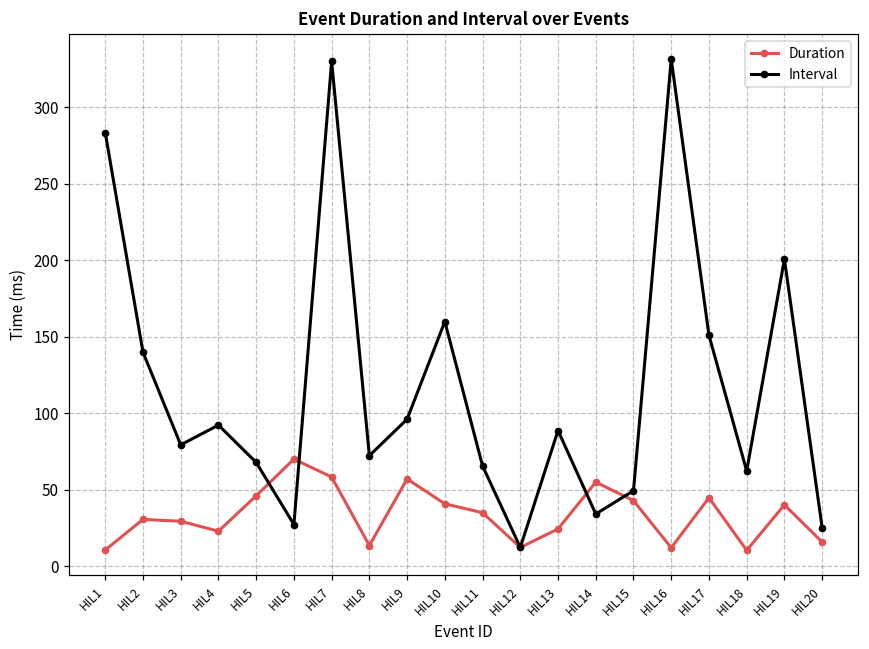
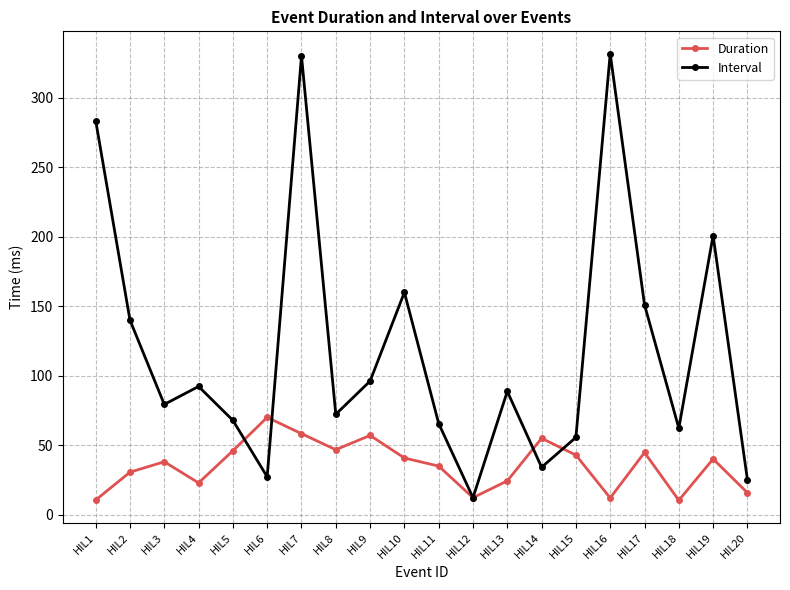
  {
    "Duration": {
      "HIL1": 11,
      "HIL2": 31,
-     "HIL3": 29,
+     "HIL3": 38,
      "HIL4": 23,
      "HIL5": 46,
      "HIL6": 70,
      "HIL7": 58,
-     "HIL8": 14,
+     "HIL8": 47,
      "HIL9": 57,
      "HIL10": 41,
      "HIL11": 35,
      "HIL13": 24,
      "HIL14": 55,
      "HIL15": 43,
      "HIL16": 12,
      "HIL17": 45,
      "HIL18": 10,
      "HIL19": 40,
      "HIL20": 16
    },
    "Interval": {
      "HIL1": 284,
      "HIL2": 140,
      "HIL3": 79,
      "HIL4": 92,
      "HIL5": 68,
      "HIL6": 27,
      "HIL7": 330,
      "HIL8": 72,
      "HIL9": 96,
      "HIL10": 160,
      "HIL11": 66,
      "HIL13": 89,
      "HIL14": 34,
-     "HIL15": 49,
+     "HIL15": 56,
      "HIL16": 332,
      "HIL17": 151,
      "HIL18": 62,
      "HIL19": 201,
      "HIL20": 25
    }
  }
